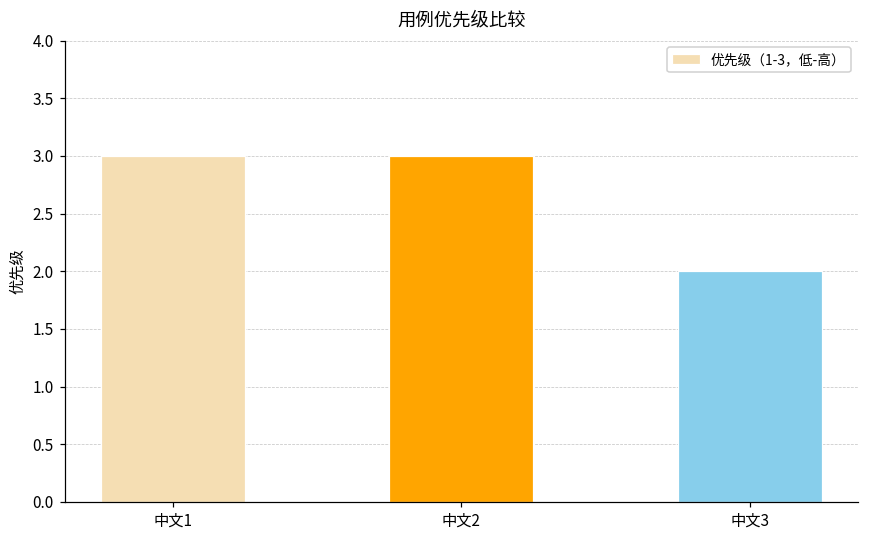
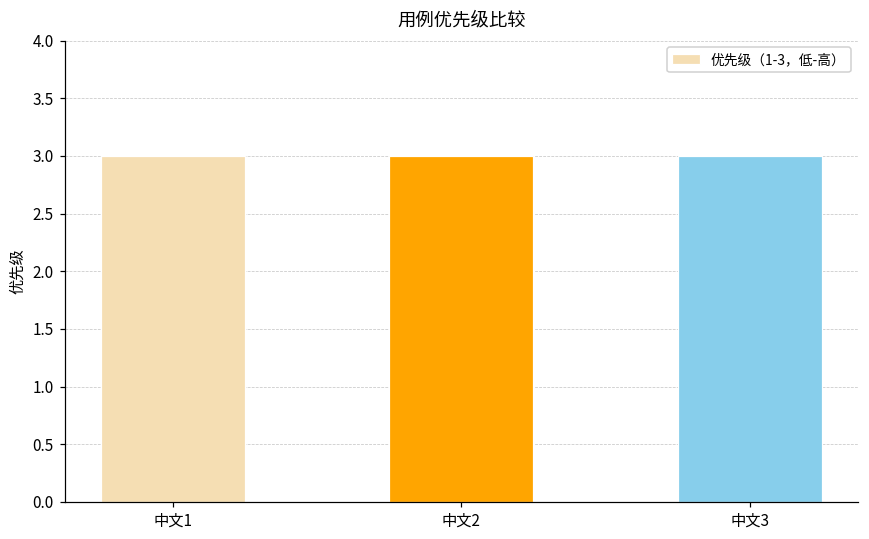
  {
    "中文1": 3,
    "中文2": 3,
-   "中文3": 2
+   "中文3": 3
  }
